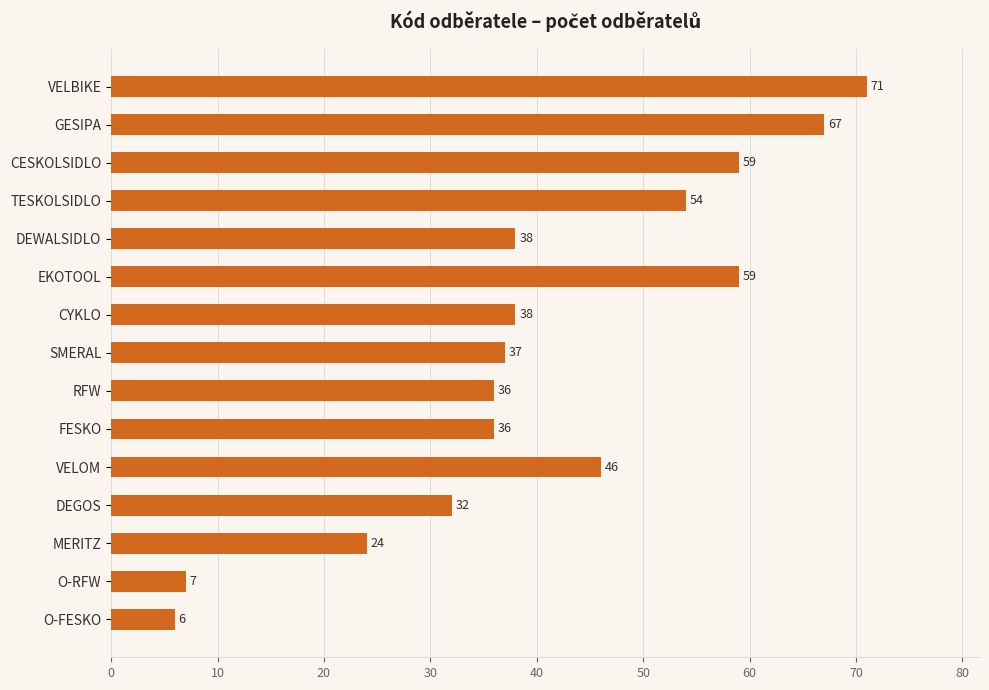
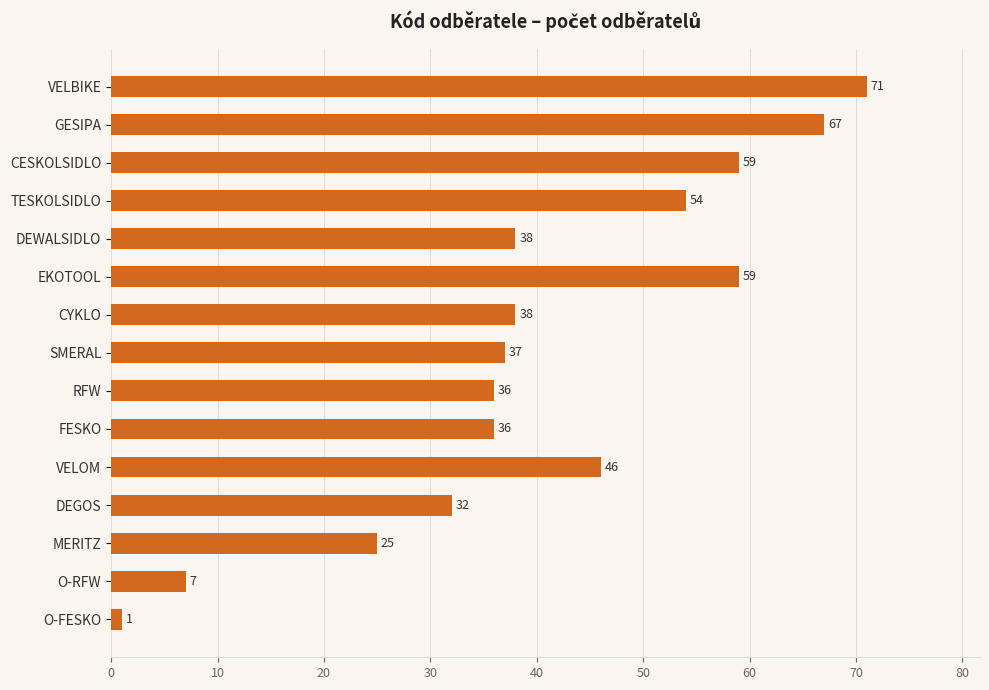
  {
    "VELBIKE": 71,
    "GESIPA": 67,
    "CESKOLSIDLO": 59,
    "TESKOLSIDLO": 54,
    "DEWALSIDLO": 38,
    "EKOTOOL": 59,
    "CYKLO": 38,
    "SMERAL": 37,
    "RFW": 36,
    "FESKO": 36,
    "VELOM": 46,
    "DEGOS": 32,
-   "MERITZ": 24,
+   "MERITZ": 25,
    "O-RFW": 7,
-   "O-FESKO": 6
+   "O-FESKO": 1
  }
